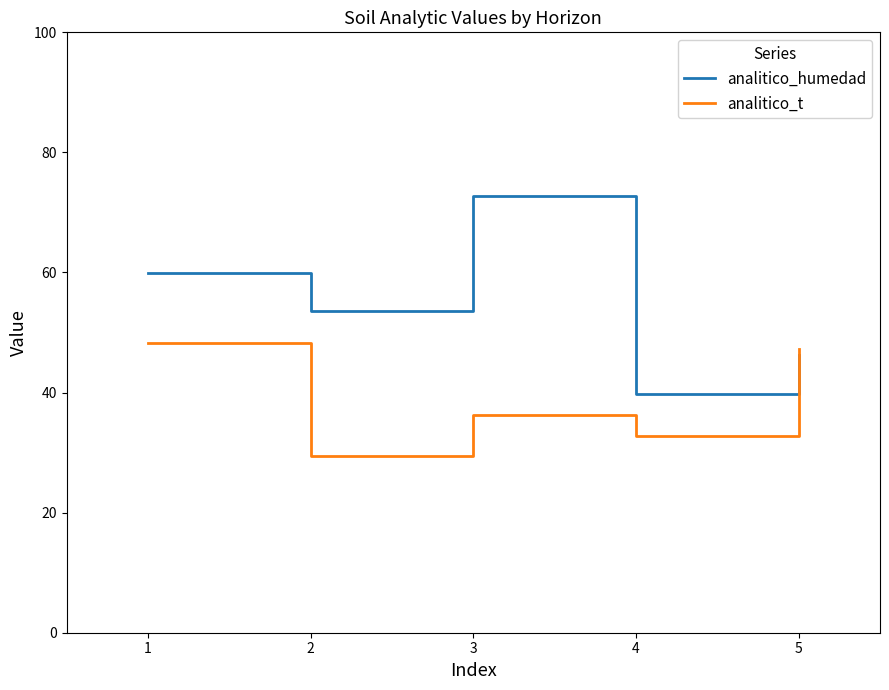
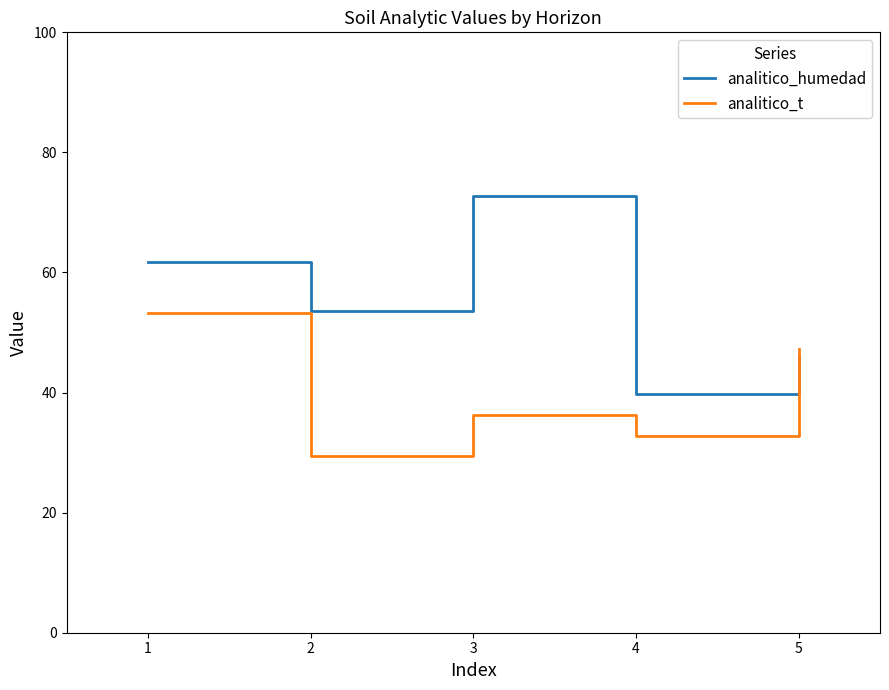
  {
    "analitico_humedad": {
-     "1": 60,
+     "1": 62,
      "2": 54,
      "3": 73,
      "4": 40,
      "5": 46
    },
    "analitico_t": {
-     "1": 48,
+     "1": 53,
      "2": 29,
      "3": 36,
      "4": 33,
      "5": 47
    }
  }
